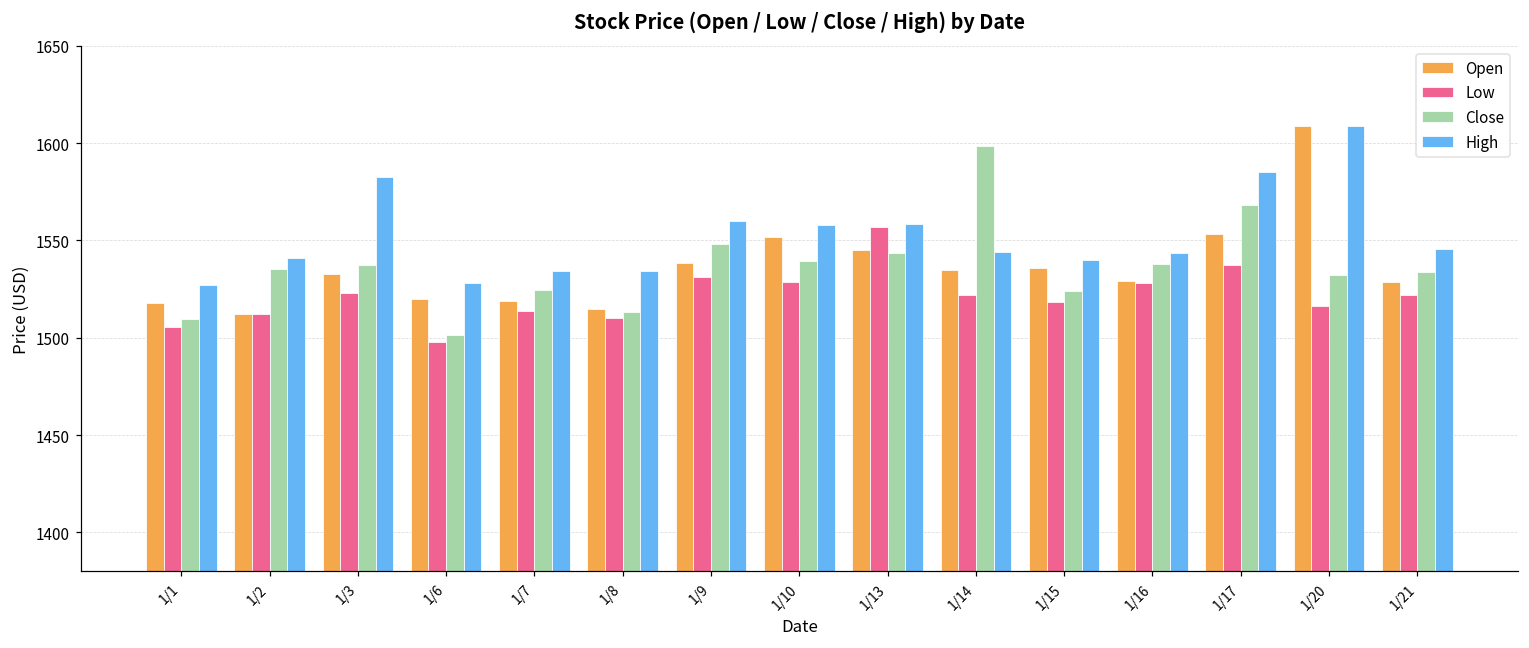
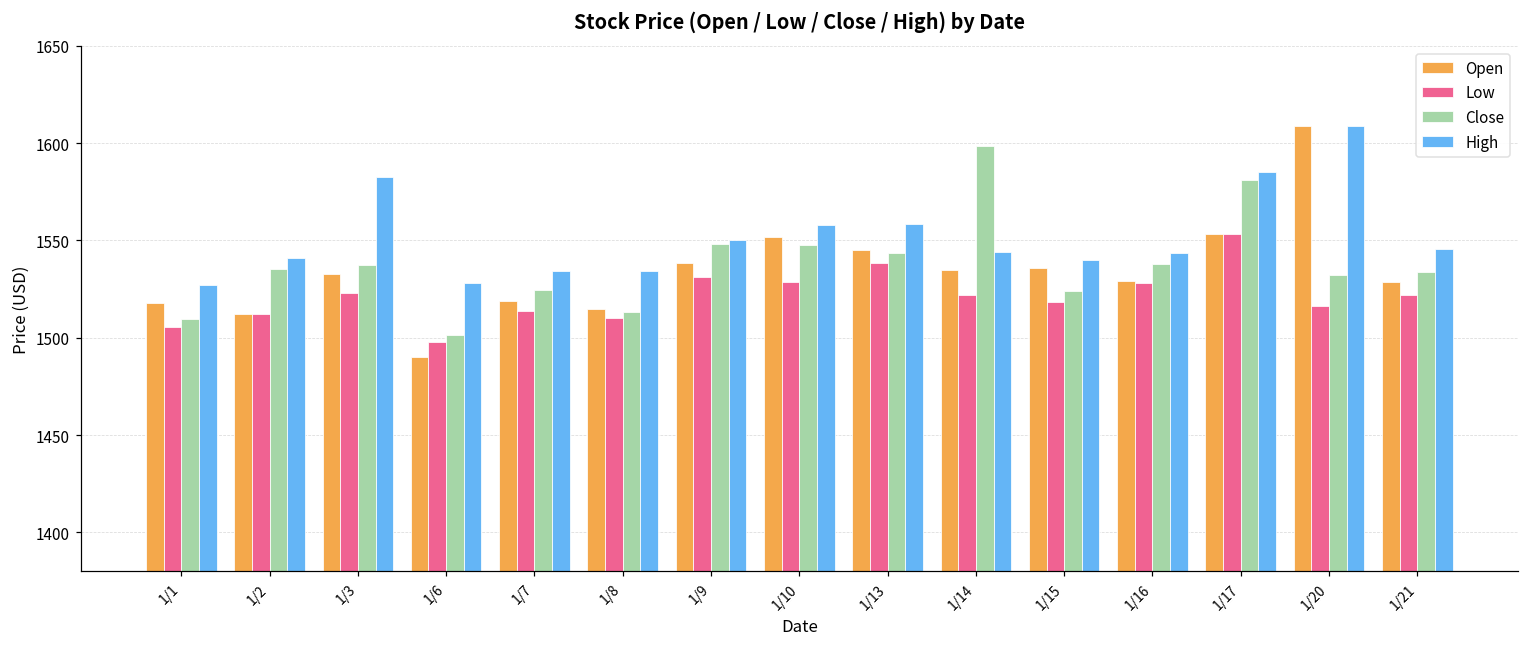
  {
    "Open": {
      "1/1": 1518,
      "1/2": 1512,
      "1/3": 1533,
-     "1/6": 1520,
+     "1/6": 1490,
      "1/7": 1519,
      "1/8": 1515,
      "1/9": 1539,
      "1/10": 1552,
      "1/13": 1545,
      "1/14": 1535,
      "1/15": 1536,
      "1/16": 1529,
      "1/17": 1554,
      "1/20": 1609,
      "1/21": 1529
    },
    "Low": {
      "1/1": 1506,
      "1/2": 1512,
      "1/3": 1523,
      "1/6": 1498,
      "1/7": 1514,
      "1/8": 1510,
      "1/9": 1531,
      "1/10": 1528,
-     "1/13": 1557,
+     "1/13": 1538,
      "1/14": 1522,
      "1/15": 1518,
      "1/16": 1528,
-     "1/17": 1538,
+     "1/17": 1553,
      "1/20": 1516,
      "1/21": 1522
    },
    "Close": {
      "1/1": 1510,
      "1/2": 1535,
      "1/3": 1537,
      "1/6": 1502,
      "1/7": 1525,
      "1/8": 1513,
      "1/9": 1548,
-     "1/10": 1539,
+     "1/10": 1548,
      "1/13": 1544,
      "1/14": 1599,
      "1/15": 1524,
      "1/16": 1538,
-     "1/17": 1568,
+     "1/17": 1581,
      "1/20": 1532,
      "1/21": 1534
    },
    "High": {
      "1/1": 1527,
      "1/2": 1541,
      "1/3": 1583,
      "1/6": 1528,
      "1/7": 1535,
      "1/8": 1534,
-     "1/9": 1560,
+     "1/9": 1550,
      "1/10": 1558,
      "1/13": 1559,
      "1/14": 1544,
      "1/15": 1540,
      "1/16": 1543,
      "1/17": 1585,
      "1/20": 1609,
      "1/21": 1546
    }
  }
